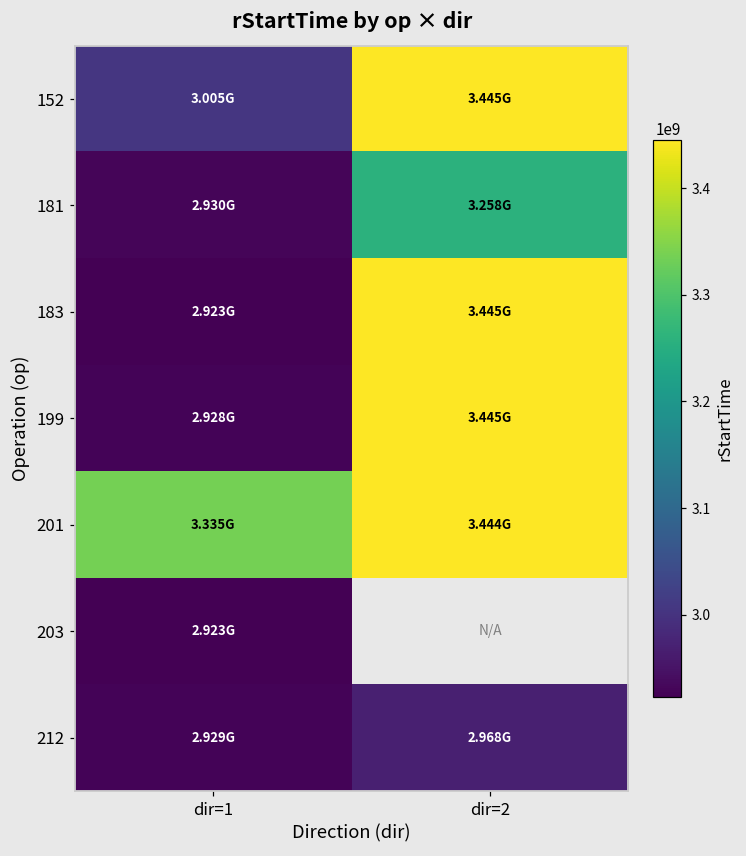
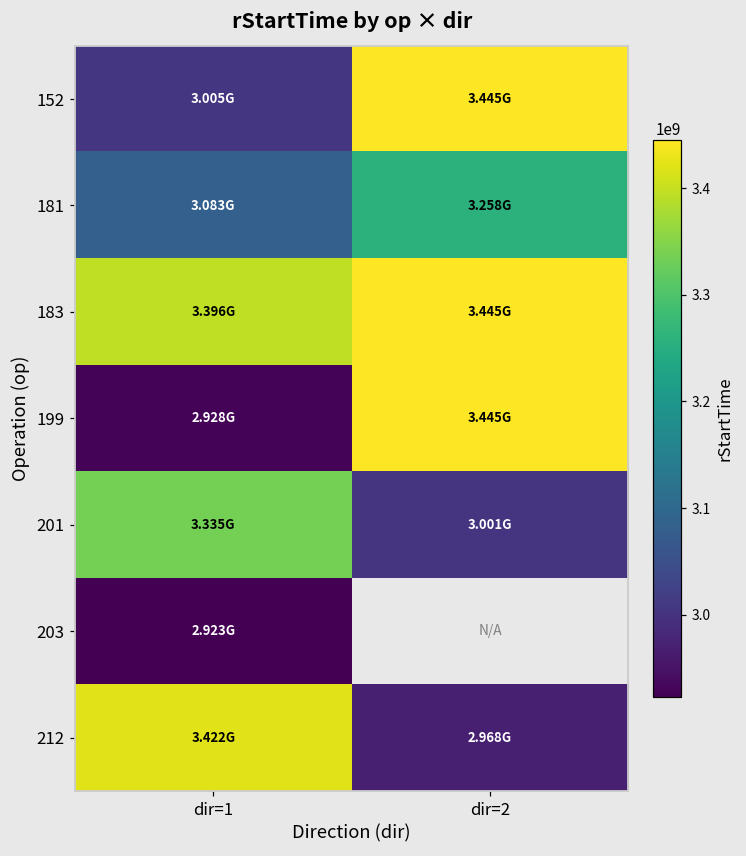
  {
    "152": {
      "dir=1": "3.005G",
      "dir=2": "3.445G"
    },
    "181": {
-     "dir=1": "2.930G",
+     "dir=1": "3.083G",
      "dir=2": "3.258G"
    },
    "183": {
-     "dir=1": "2.923G",
+     "dir=1": "3.396G",
      "dir=2": "3.445G"
    },
    "199": {
      "dir=1": "2.928G",
      "dir=2": "3.445G"
    },
    "201": {
      "dir=1": "3.335G",
-     "dir=2": "3.444G"
+     "dir=2": "3.001G"
    },
    "203": {
      "dir=1": "2.923G"
    },
    "212": {
-     "dir=1": "2.929G",
+     "dir=1": "3.422G",
      "dir=2": "2.968G"
    }
  }
